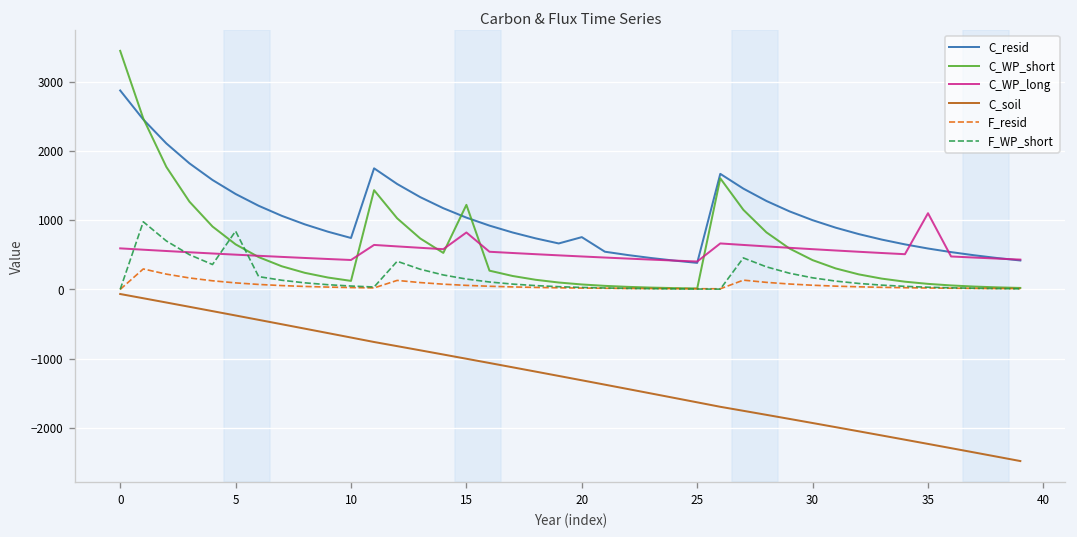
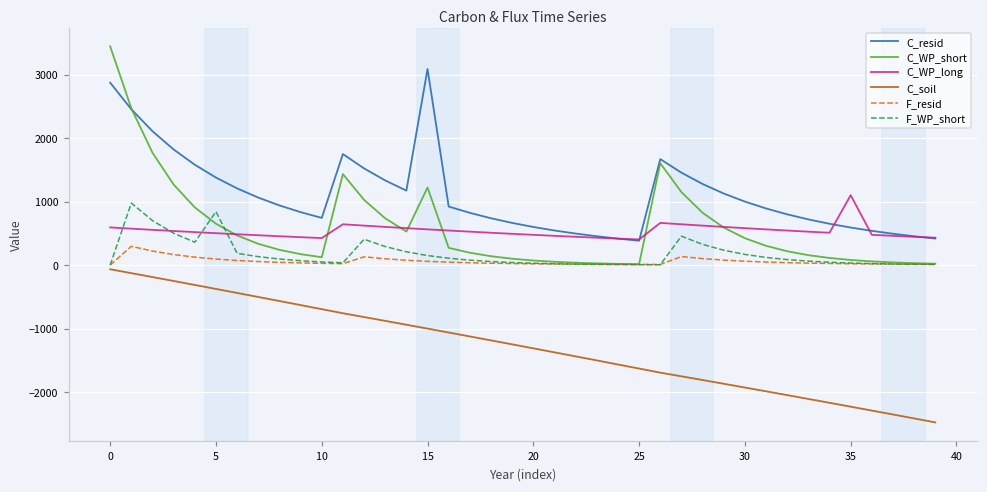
  {
    "C_resid": {
      "0": 2900,
      "5": 1400,
      "10": 700,
-     "15": 1000,
-     "20": 800,
+     "15": 3100,
+     "20": 600,
      "30": 1000,
      "35": 600
    },
    "C_WP_short": {
      "0": 3400,
      "5": 700,
      "10": 100,
      "15": 1200,
      "30": 400,
      "35": 100
    },
    "C_WP_long": {
      "0": 600,
      "5": 500,
      "10": 400,
-     "15": 800,
+     "15": 600,
      "20": 500,
      "30": 600,
      "35": 1100
    },
    "F_WP_short": {
      "5": 800,
      "15": 100,
      "30": 200
    }
  }
